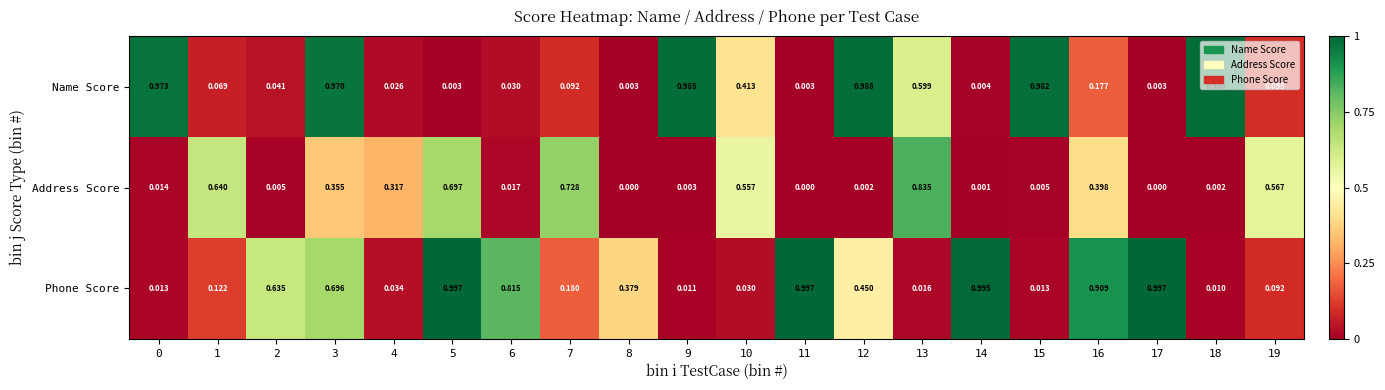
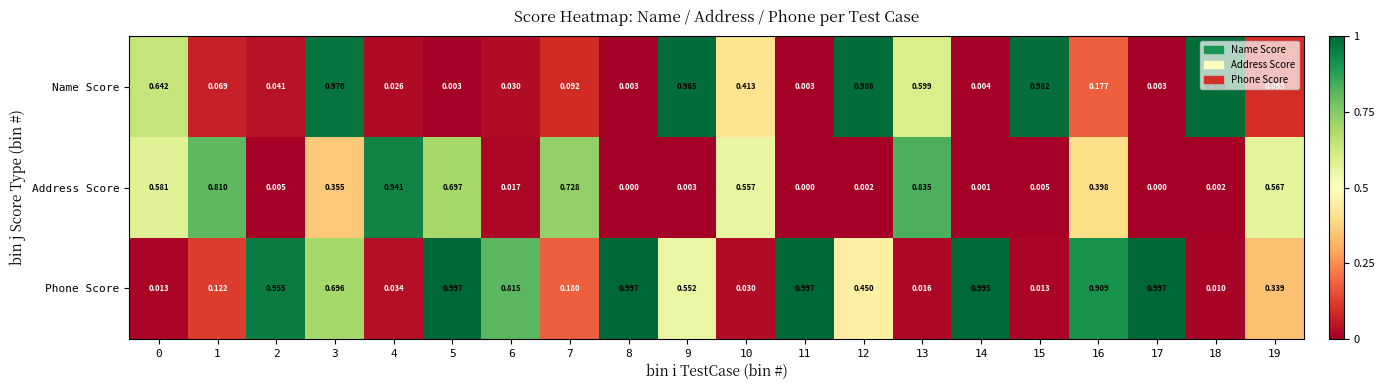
  {
    "Name Score": {
-     "0": 0.973,
+     "0": 0.642,
      "1": 0.069,
      "2": 0.041,
      "3": 0.970,
      "4": 0.026,
      "5": 0.003,
      "6": 0.030,
      "7": 0.092,
      "8": 0.003,
      "9": 0.985,
      "10": 0.413,
      "11": 0.003,
      "12": 0.988,
      "13": 0.599,
      "14": 0.004,
      "15": 0.982,
      "16": 0.177,
      "17": 0.003
    },
    "Address Score": {
-     "0": 0.014,
-     "1": 0.640,
+     "0": 0.581,
+     "1": 0.810,
      "2": 0.005,
      "3": 0.355,
-     "4": 0.317,
+     "4": 0.941,
      "5": 0.697,
      "6": 0.017,
      "7": 0.728,
      "8": 0.000,
      "9": 0.003,
      "10": 0.557,
      "11": 0.000,
      "12": 0.002,
      "13": 0.835,
      "14": 0.001,
      "15": 0.005,
      "16": 0.398,
      "17": 0.000,
      "18": 0.002,
      "19": 0.567
    },
    "Phone Score": {
      "0": 0.013,
      "1": 0.122,
-     "2": 0.635,
+     "2": 0.955,
      "3": 0.696,
      "4": 0.034,
      "5": 0.997,
      "6": 0.815,
      "7": 0.180,
-     "8": 0.379,
-     "9": 0.011,
+     "8": 0.997,
+     "9": 0.552,
      "10": 0.030,
      "11": 0.997,
      "12": 0.450,
      "13": 0.016,
      "14": 0.995,
      "15": 0.013,
      "16": 0.909,
      "17": 0.997,
      "18": 0.010,
-     "19": 0.092
+     "19": 0.339
    }
  }
